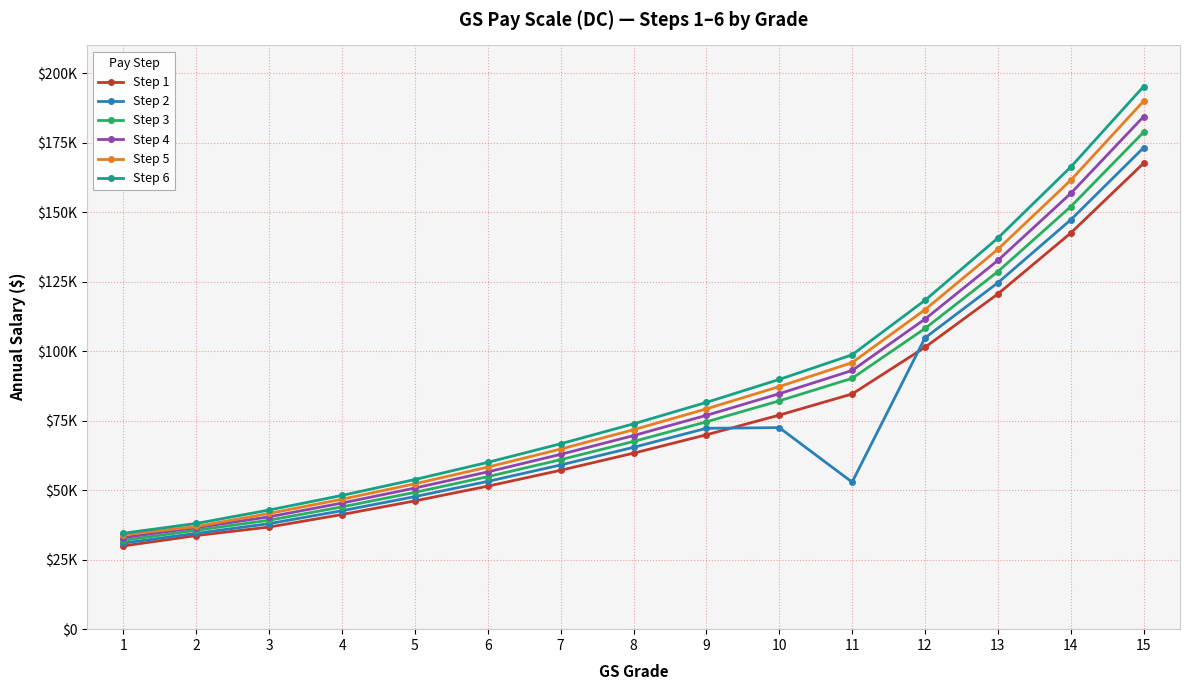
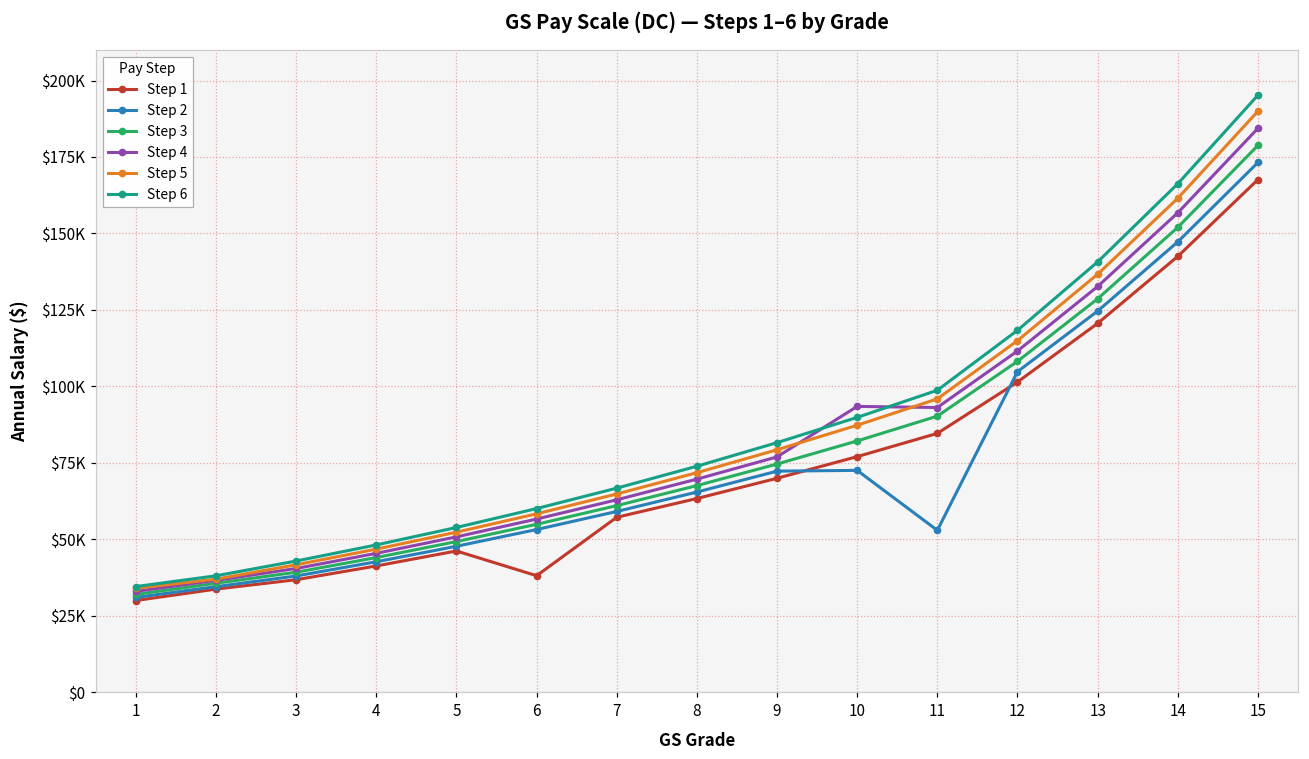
  {
    "Step 1": {
      "1": "$30000",
      "3": "$37000",
      "4": "$41000",
      "5": "$46000",
-     "6": "$51000",
+     "6": "$38000",
      "7": "$57000",
      "8": "$63000",
      "9": "$70000",
      "10": "$77000",
      "11": "$85000",
      "12": "$101000",
      "13": "$121000",
      "14": "$142000",
      "15": "$168000"
    },
    "Step 2": {
      "1": "$31000",
      "3": "$38000",
      "4": "$43000",
      "5": "$48000",
      "6": "$53000",
      "7": "$59000",
      "8": "$65000",
      "9": "$72000",
      "10": "$73000",
      "11": "$53000",
      "12": "$105000",
      "13": "$125000",
      "14": "$147000",
      "15": "$173000"
    },
    "Step 4": {
      "1": "$33000",
      "3": "$40000",
      "4": "$45000",
      "5": "$51000",
      "6": "$57000",
      "7": "$63000",
      "8": "$70000",
      "9": "$77000",
-     "10": "$85000",
+     "10": "$93000",
      "11": "$93000",
      "12": "$112000",
      "13": "$133000",
      "14": "$157000",
      "15": "$184000"
    },
    "Step 5": {
      "3": "$42000",
      "4": "$47000",
      "5": "$52000",
      "6": "$58000",
      "7": "$65000",
      "8": "$72000",
      "9": "$79000",
      "10": "$87000",
      "11": "$96000",
      "12": "$115000",
      "13": "$137000",
      "14": "$161000",
      "15": "$190000"
    }
  }
